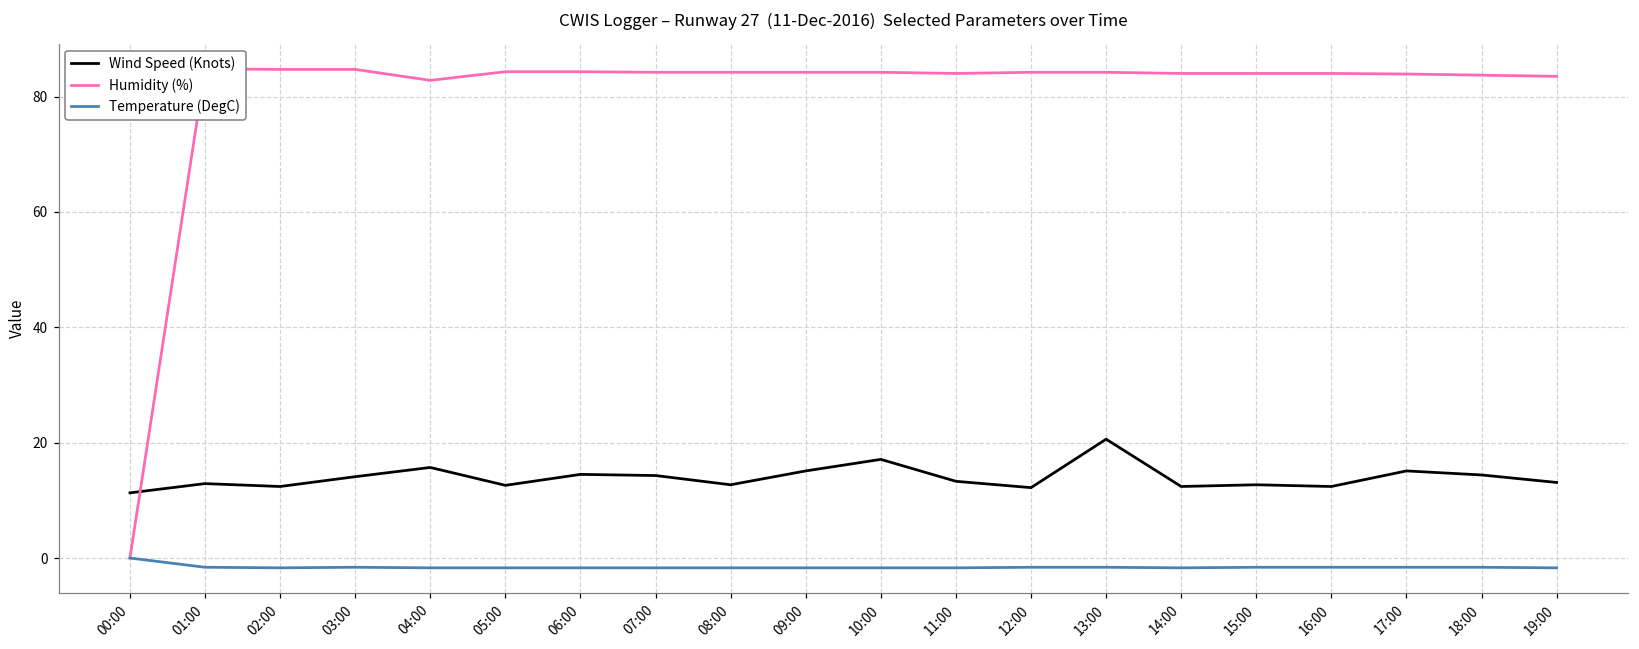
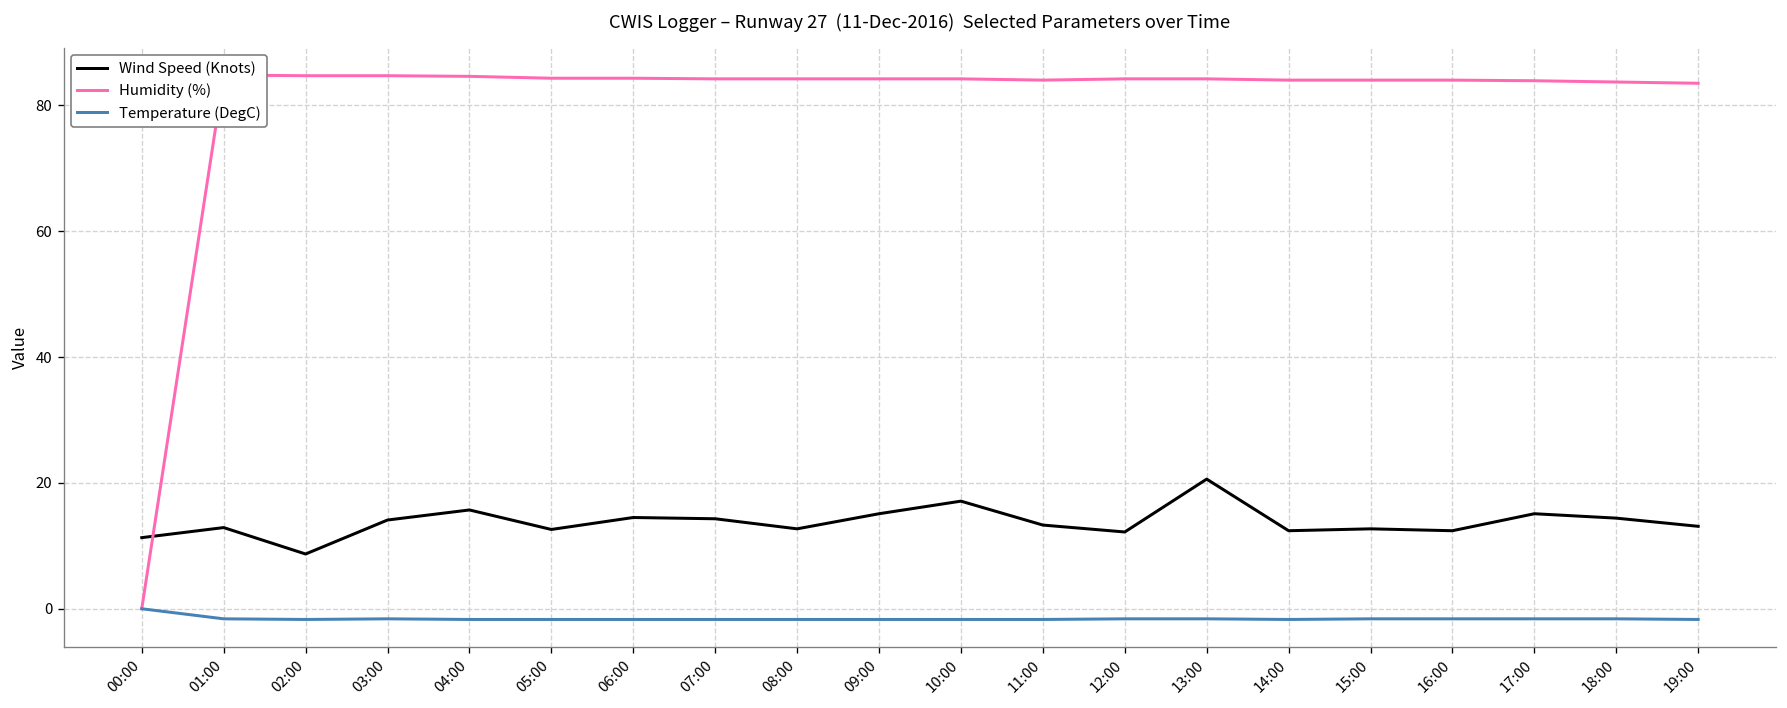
  {
    "Wind Speed (Knots)": {
      "00:00": 11,
      "01:00": 13,
-     "02:00": 12,
+     "02:00": 9,
      "03:00": 14,
      "04:00": 16,
      "05:00": 13,
      "06:00": 15,
      "07:00": 14,
      "08:00": 13,
      "09:00": 15,
      "10:00": 17,
      "11:00": 13,
      "12:00": 12,
      "13:00": 21,
      "14:00": 12,
      "15:00": 13,
      "16:00": 12,
      "17:00": 15,
      "18:00": 14,
      "19:00": 13
    },
    "Humidity (%)": {
      "02:00": 85,
      "03:00": 85,
-     "04:00": 83,
+     "04:00": 85,
      "05:00": 84,
      "06:00": 84,
      "07:00": 84,
      "08:00": 84,
      "09:00": 84,
      "10:00": 84,
      "11:00": 84,
      "12:00": 84,
      "13:00": 84,
      "14:00": 84,
      "15:00": 84,
      "16:00": 84,
      "17:00": 84,
      "18:00": 84,
      "19:00": 84
    },
    "Temperature (DegC)": {
      "01:00": -2,
      "02:00": -2,
      "03:00": -2,
      "04:00": -2,
      "05:00": -2,
      "06:00": -2,
      "07:00": -2,
      "08:00": -2,
      "09:00": -2,
      "10:00": -2,
      "11:00": -2,
      "12:00": -2,
      "13:00": -2,
      "14:00": -2,
      "15:00": -2,
      "16:00": -2,
      "17:00": -2,
      "18:00": -2,
      "19:00": -2
    }
  }
